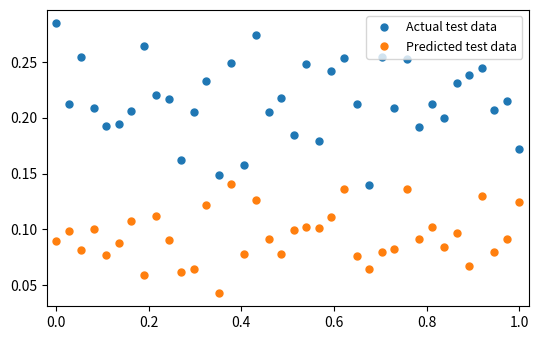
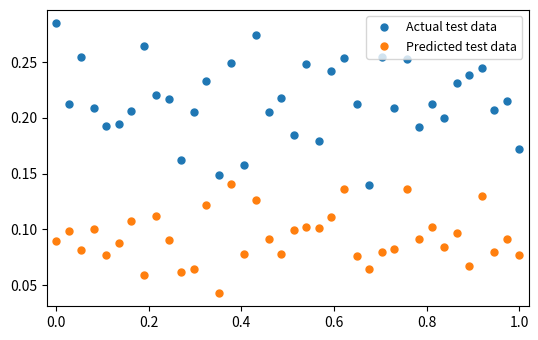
  {
    "Actual test data": {
      "0.0": 0.285,
      "1.0": 0.172
    },
    "Predicted test data": {
      "0.0": 0.089,
-     "1.0": 0.124
+     "1.0": 0.077
    }
  }
